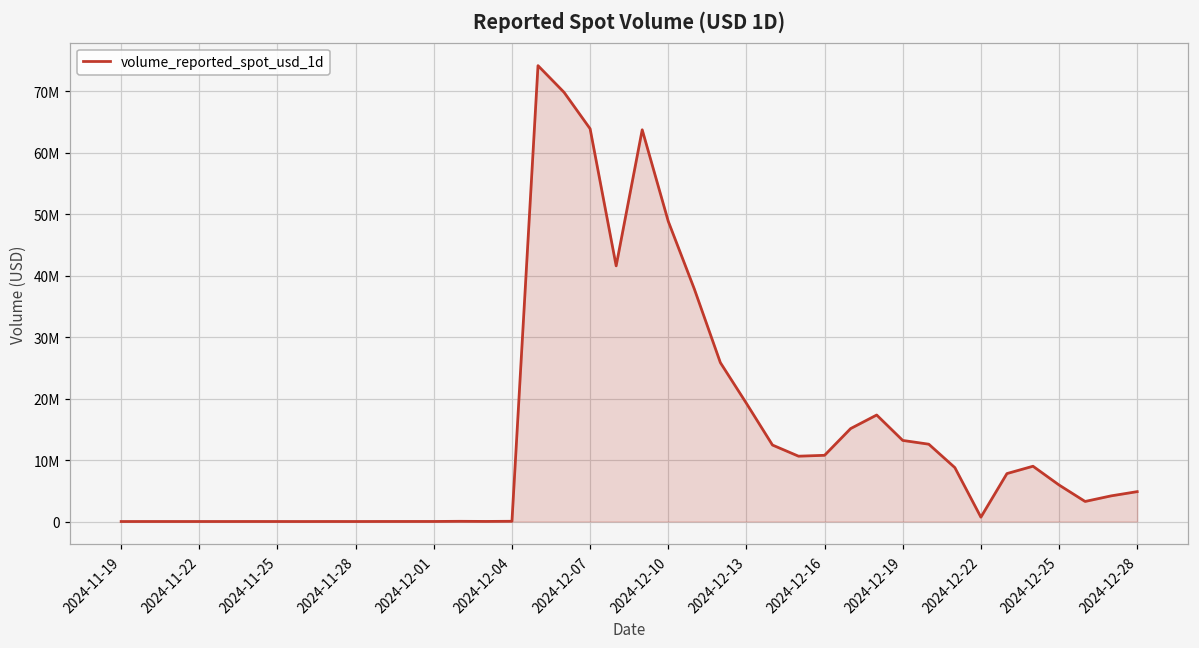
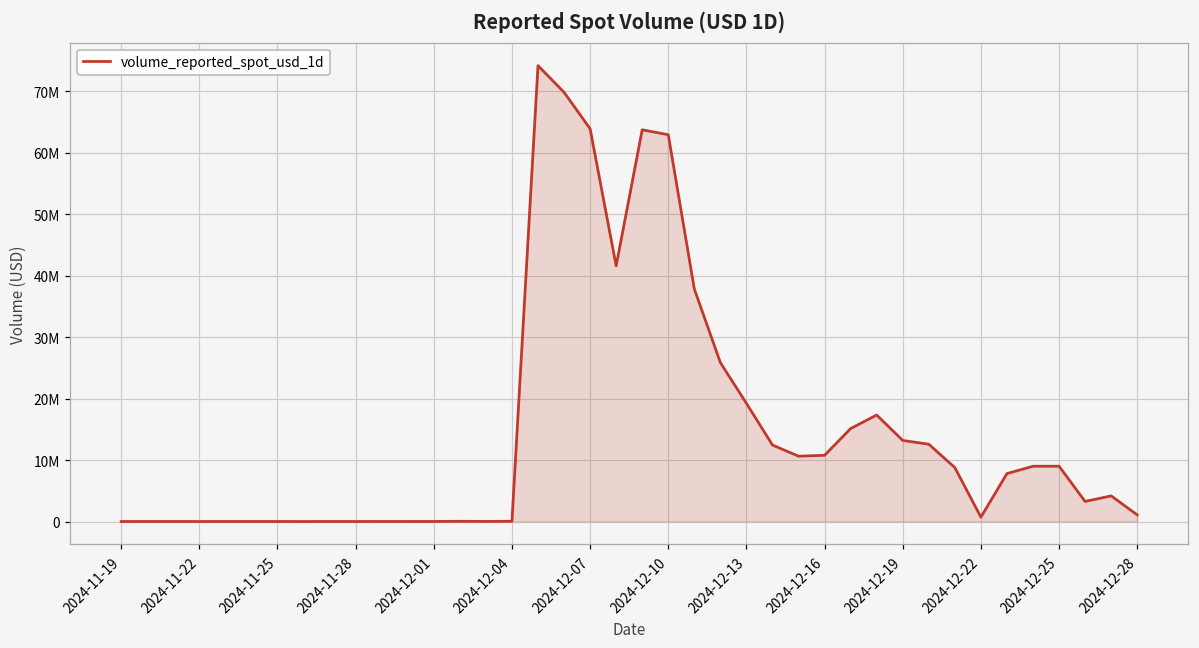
  {
    "2024-11-19": 0,
    "2024-11-22": 0,
    "2024-11-25": 0,
    "2024-11-28": 0,
    "2024-12-01": 0,
    "2024-12-04": 0,
    "2024-12-07": 64000000,
-   "2024-12-10": 49000000,
+   "2024-12-10": 63000000,
    "2024-12-13": 19000000,
    "2024-12-16": 11000000,
    "2024-12-19": 13000000,
    "2024-12-22": 1000000,
-   "2024-12-25": 6000000,
-   "2024-12-28": 5000000
+   "2024-12-25": 9000000,
+   "2024-12-28": 1000000
  }
